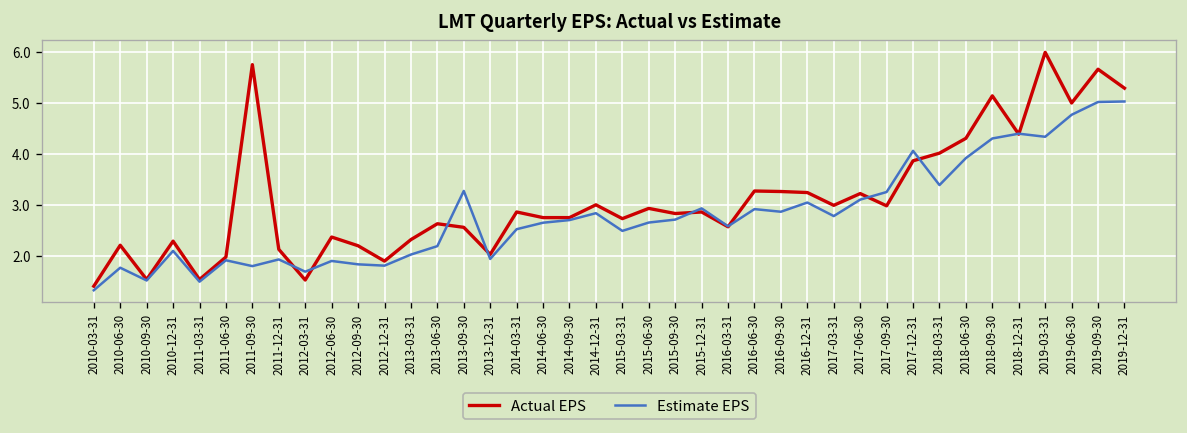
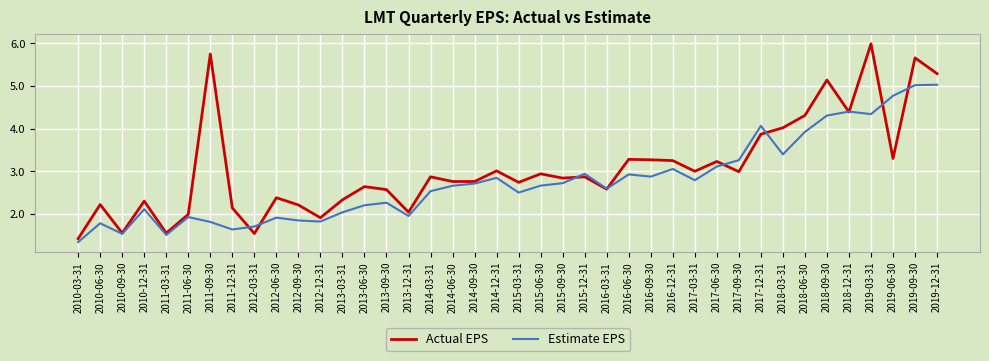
  {
    "Actual EPS": {
      "2010-03-31": 1.4,
      "2010-06-30": 2.2,
      "2010-12-31": 2.3,
      "2011-06-30": 2.0,
      "2011-09-30": 5.8,
      "2011-12-31": 2.1,
      "2012-03-31": 1.5,
      "2012-06-30": 2.4,
      "2012-09-30": 2.2,
      "2012-12-31": 1.9,
      "2013-03-31": 2.3,
      "2013-06-30": 2.6,
      "2013-09-30": 2.6,
      "2013-12-31": 2.0,
      "2014-03-31": 2.9,
      "2014-06-30": 2.8,
      "2014-12-31": 3.0,
      "2015-03-31": 2.7,
      "2015-06-30": 2.9,
      "2015-09-30": 2.8,
      "2015-12-31": 2.9,
      "2016-06-30": 3.3,
      "2016-09-30": 3.3,
      "2016-12-31": 3.3,
      "2017-03-31": 3.0,
      "2017-06-30": 3.2,
      "2017-09-30": 3.0,
      "2017-12-31": 3.9,
      "2018-03-31": 4.0,
      "2018-06-30": 4.3,
      "2018-09-30": 5.1,
      "2019-03-31": 6.0,
-     "2019-06-30": 5.0,
+     "2019-06-30": 3.3,
      "2019-09-30": 5.7,
      "2019-12-31": 5.3
    },
    "Estimate EPS": {
      "2010-03-31": 1.3,
      "2010-06-30": 1.8,
      "2010-12-31": 2.1,
      "2011-06-30": 1.9,
      "2011-09-30": 1.8,
-     "2011-12-31": 1.9,
+     "2011-12-31": 1.6,
      "2012-03-31": 1.7,
      "2012-06-30": 1.9,
      "2012-09-30": 1.8,
      "2012-12-31": 1.8,
      "2013-03-31": 2.0,
      "2013-06-30": 2.2,
-     "2013-09-30": 3.3,
+     "2013-09-30": 2.3,
      "2013-12-31": 2.0,
      "2014-03-31": 2.5,
      "2014-06-30": 2.7,
      "2014-12-31": 2.8,
      "2015-03-31": 2.5,
      "2015-06-30": 2.7,
      "2015-09-30": 2.7,
      "2015-12-31": 2.9,
      "2016-06-30": 2.9,
      "2016-09-30": 2.9,
      "2016-12-31": 3.1,
      "2017-03-31": 2.8,
      "2017-06-30": 3.1,
      "2017-09-30": 3.3,
      "2017-12-31": 4.1,
      "2018-03-31": 3.4,
      "2018-06-30": 3.9,
      "2018-09-30": 4.3,
      "2019-03-31": 4.3,
      "2019-06-30": 4.8,
      "2019-09-30": 5.0,
      "2019-12-31": 5.0
    }
  }
